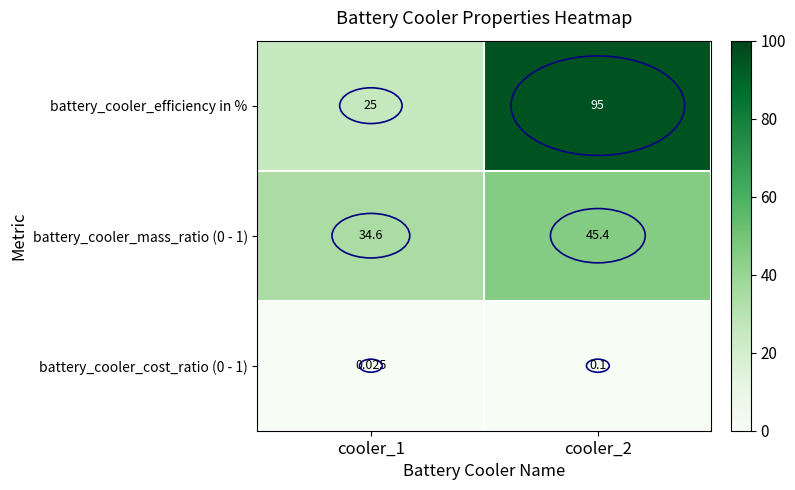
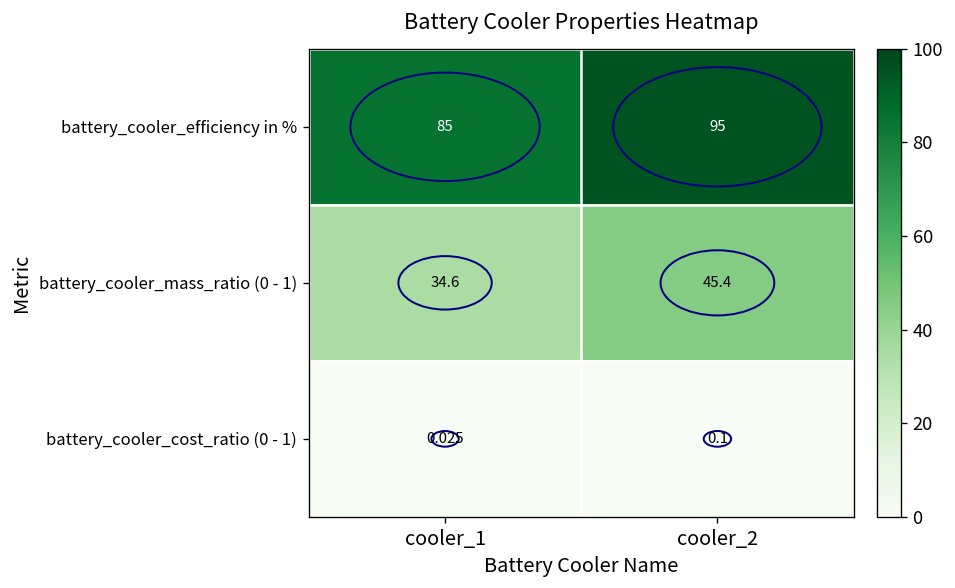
  {
    "battery_cooler_efficiency in %": {
-     "cooler_1": 25,
+     "cooler_1": 85,
      "cooler_2": 95
    },
    "battery_cooler_mass_ratio (0 - 1)": {
      "cooler_1": 34.6,
      "cooler_2": 45.4
    },
    "battery_cooler_cost_ratio (0 - 1)": {
      "cooler_1": 0.025,
      "cooler_2": 0.1
    }
  }
